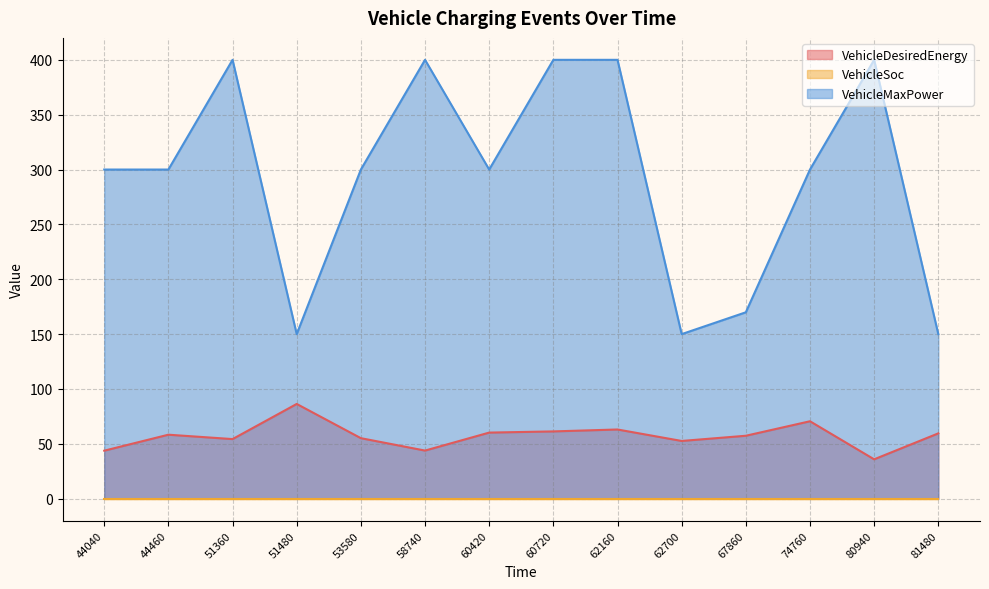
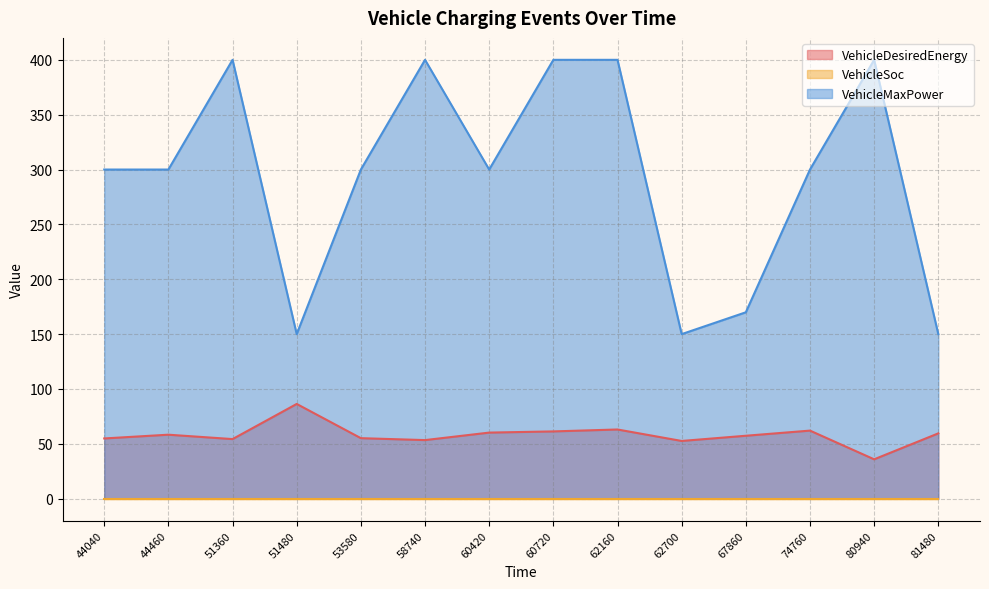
  {
    "VehicleDesiredEnergy": {
-     "44040": 44,
+     "44040": 55,
      "44460": 58,
      "51360": 54,
      "51480": 86,
      "53580": 55,
-     "58740": 44,
+     "58740": 53,
      "60420": 60,
      "60720": 61,
      "62160": 63,
      "62700": 53,
      "67860": 57,
-     "74760": 71,
+     "74760": 62,
      "80940": 36,
      "81480": 60
    },
    "VehicleSoc": {
      "44040": 0,
      "44460": 0,
      "51360": 0,
      "51480": 0,
      "53580": 0,
      "58740": 0,
      "60420": 0,
      "60720": 0,
      "62160": 0,
      "62700": 0,
      "67860": 0,
      "74760": 0,
      "80940": 0,
      "81480": 0
    },
    "VehicleMaxPower": {
      "44040": 300,
      "44460": 300,
      "51360": 400,
      "51480": 150,
      "53580": 300,
      "58740": 400,
      "60420": 300,
      "60720": 400,
      "62160": 400,
      "62700": 150,
      "67860": 170,
      "74760": 300,
      "81480": 150
    }
  }
